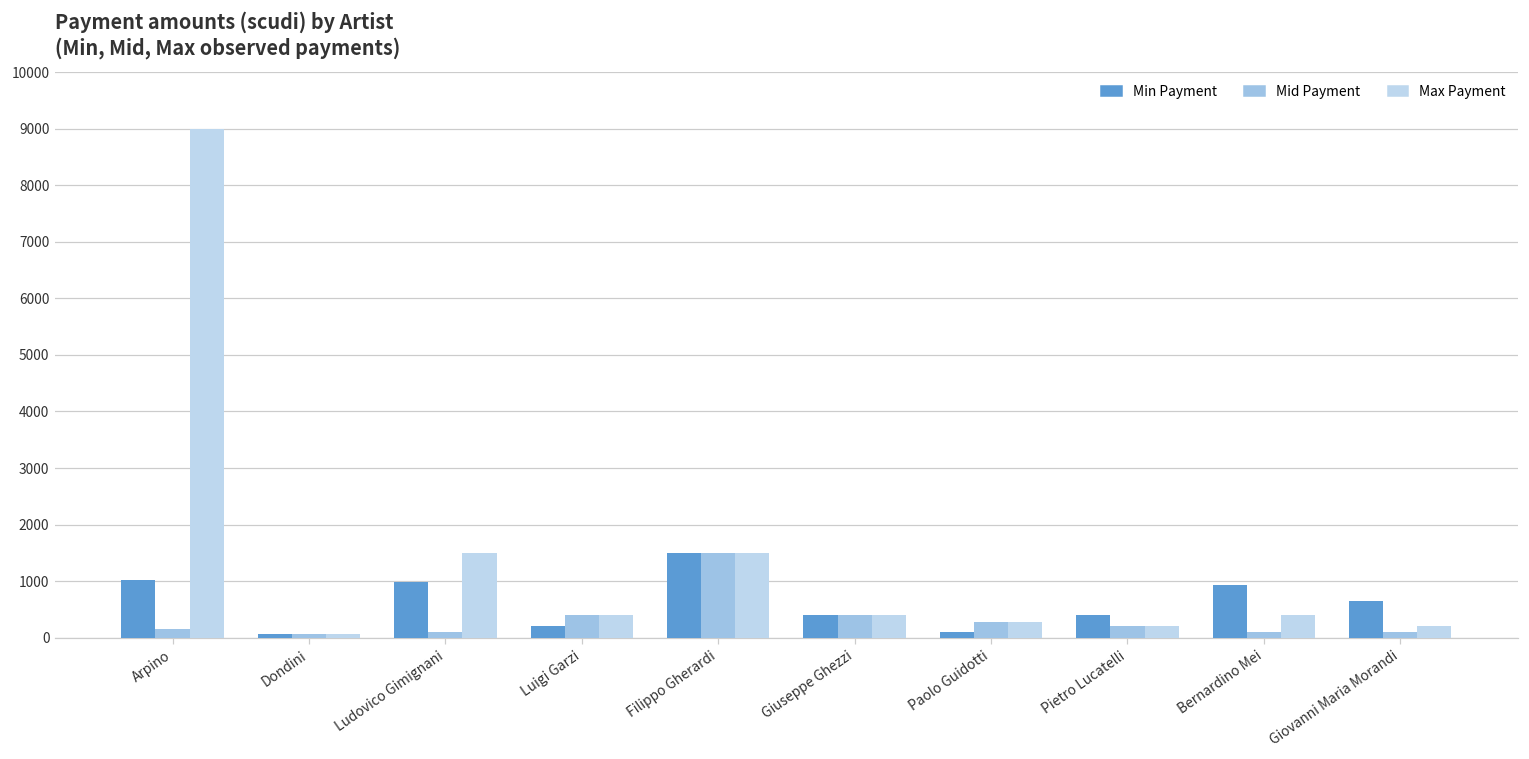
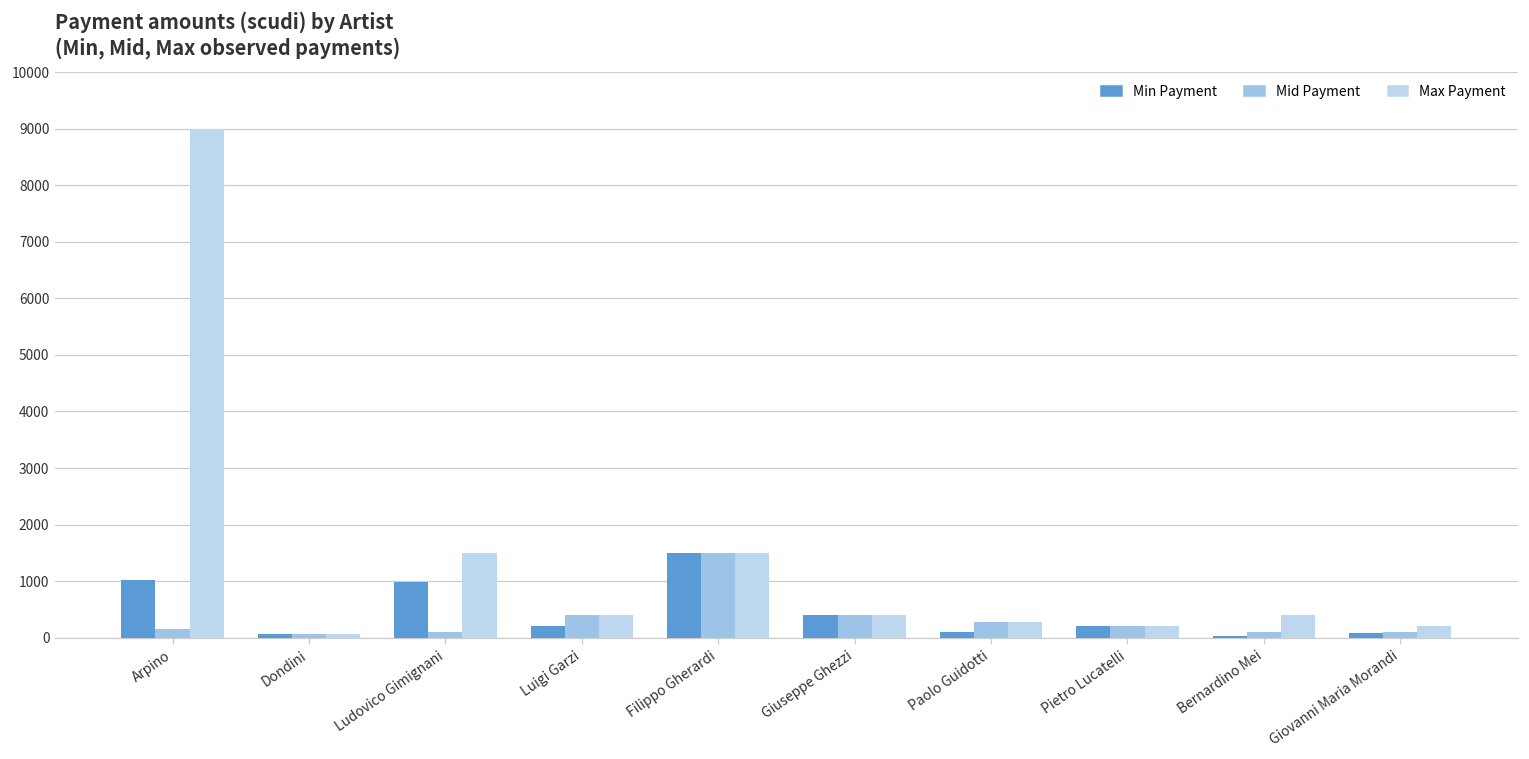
  {
    "Min Payment": {
      "Arpino": 1000,
      "Dondini": 100,
      "Ludovico Gimignani": 1000,
      "Luigi Garzi": 200,
      "Filippo Gherardi": 1500,
      "Giuseppe Ghezzi": 400,
      "Paolo Guidotti": 100,
-     "Pietro Lucatelli": 400,
-     "Bernardino Mei": 900,
-     "Giovanni Maria Morandi": 700
+     "Pietro Lucatelli": 200,
+     "Bernardino Mei": 0,
+     "Giovanni Maria Morandi": 100
    }
  }
